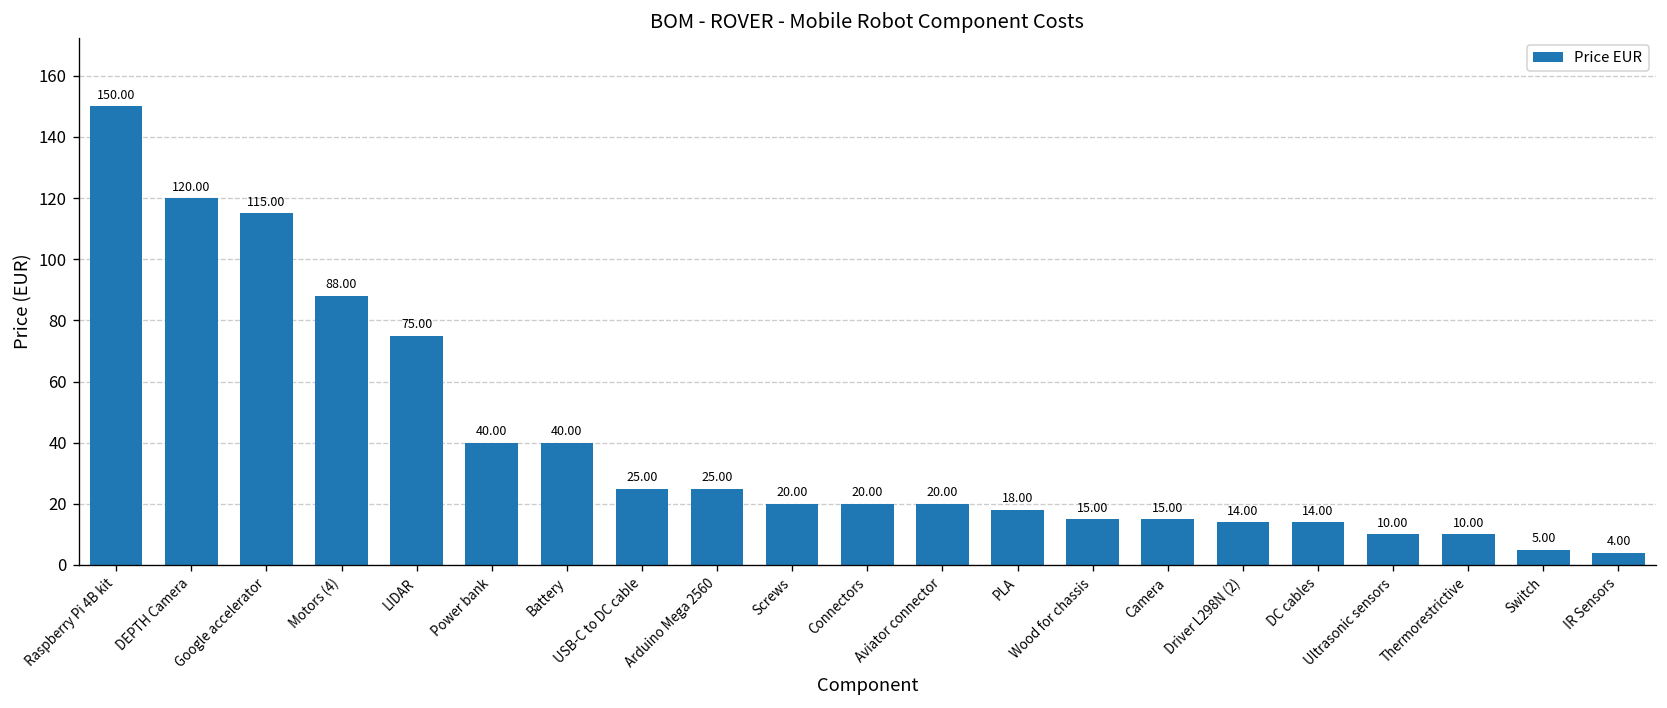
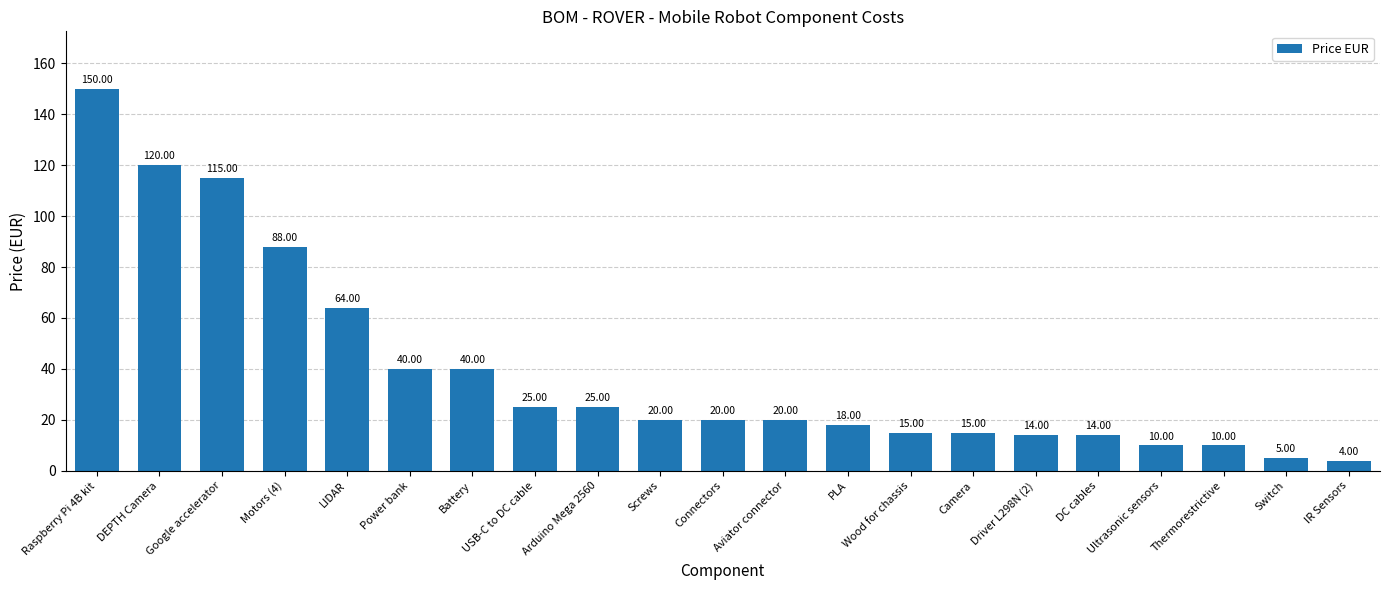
  {
    "Raspberry Pi 4B kit": 150.00,
    "DEPTH Camera": 120.00,
    "Google accelerator": 115.00,
    "Motors (4)": 88.00,
-   "LIDAR": 75.00,
+   "LIDAR": 64.00,
    "Power bank": 40.00,
    "Battery": 40.00,
    "USB-C to DC cable": 25.00,
    "Arduino Mega 2560": 25.00,
    "Screws": 20.00,
    "Connectors": 20.00,
    "Aviator connector": 20.00,
    "PLA": 18.00,
    "Wood for chassis": 15.00,
    "Camera": 15.00,
    "Driver L298N (2)": 14.00,
    "DC cables": 14.00,
    "Ultrasonic sensors": 10.00,
    "Thermorestrictive": 10.00,
    "Switch": 5.00,
    "IR Sensors": 4.00
  }
